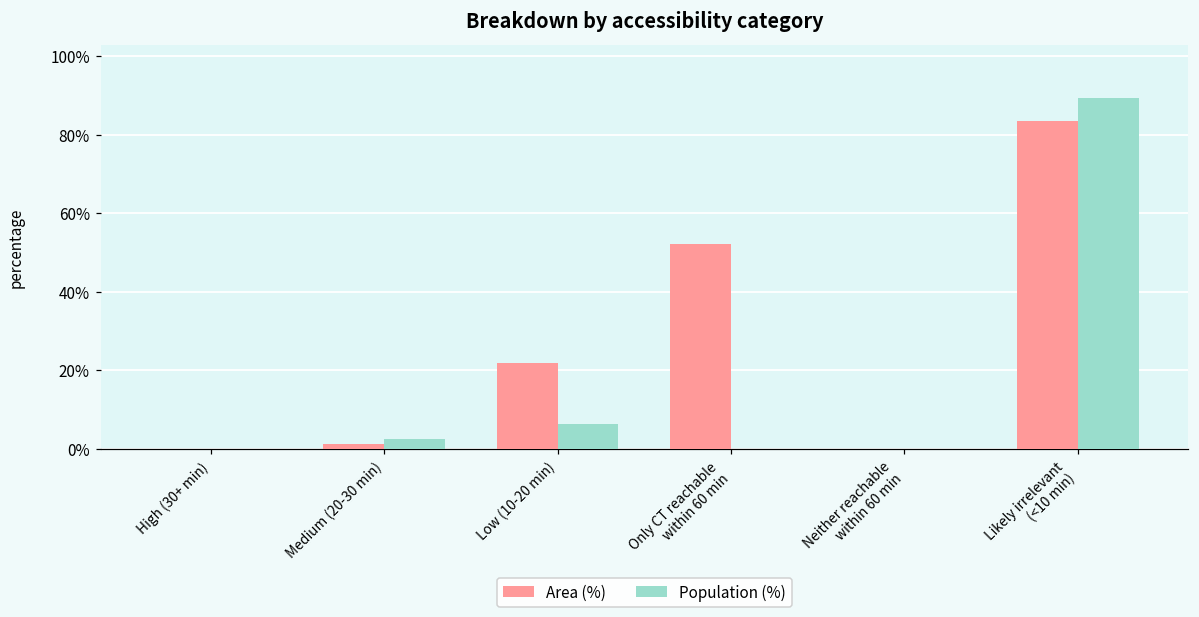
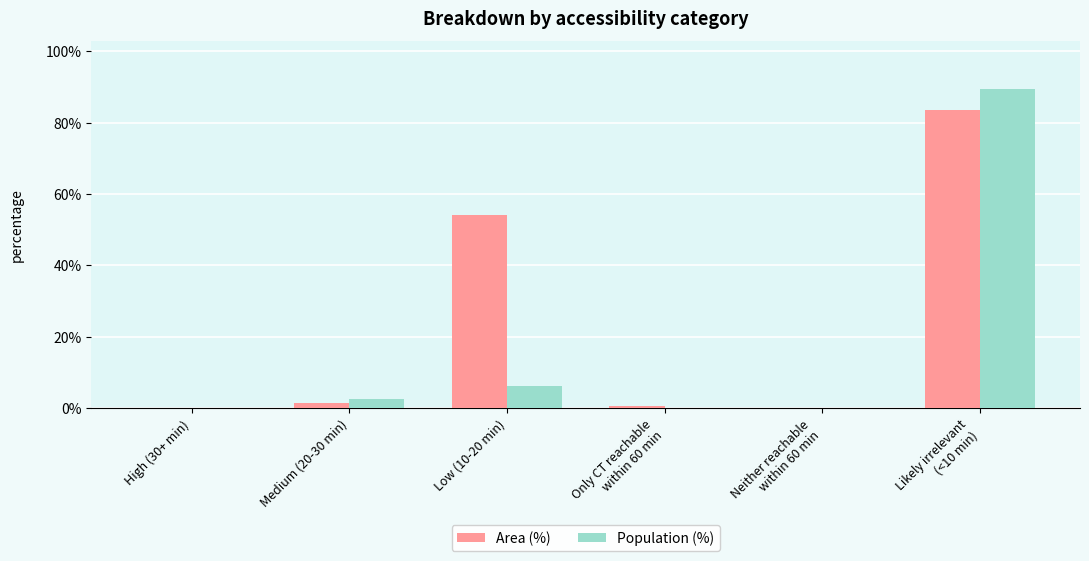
  {
    "Area (%)": {
      "High (30+ min)": "0%",
      "Medium (20-30 min)": "1%",
-     "Low (10-20 min)": "22%",
-     "Only CT reachable within 60 min": "52%",
+     "Low (10-20 min)": "54%",
+     "Only CT reachable within 60 min": "1%",
      "Neither reachable within 60 min": "0%",
      "Likely irrelevant (<10 min)": "84%"
    },
    "Population (%)": {
      "High (30+ min)": "0%",
      "Medium (20-30 min)": "3%",
      "Low (10-20 min)": "6%",
      "Only CT reachable within 60 min": "0%",
      "Neither reachable within 60 min": "0%",
      "Likely irrelevant (<10 min)": "89%"
    }
  }
